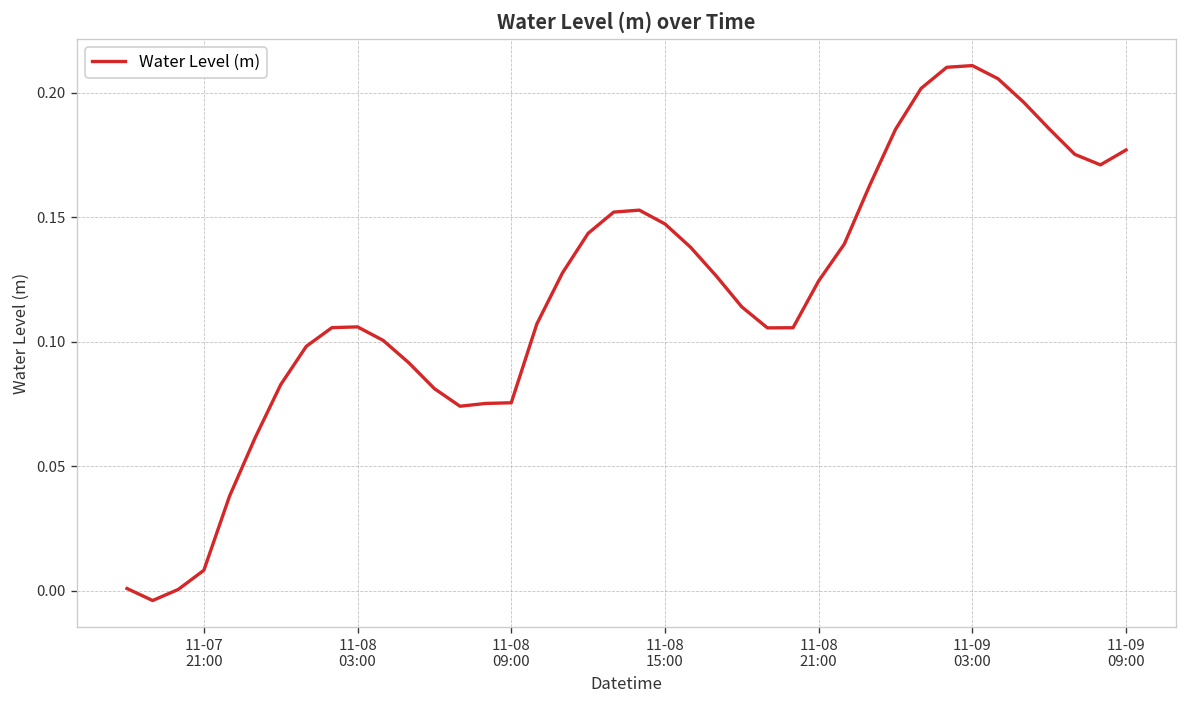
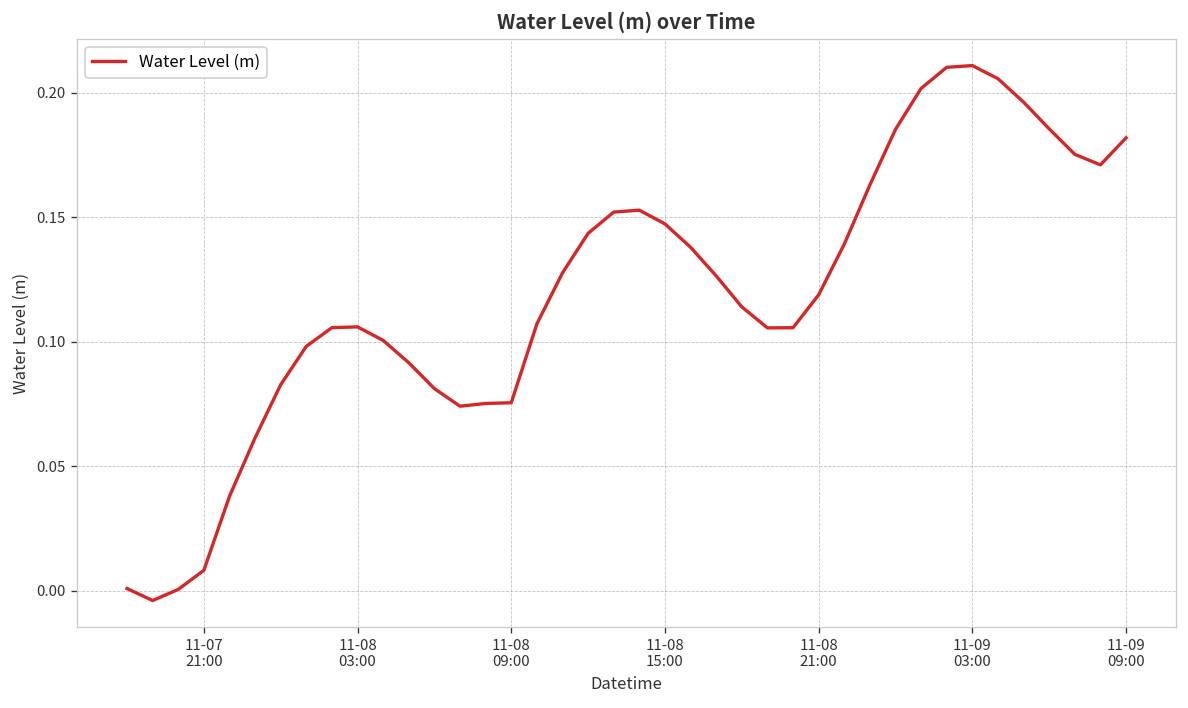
  {
    "11-07 21:00": 0.008,
    "11-08 03:00": 0.106,
    "11-08 09:00": 0.075,
    "11-08 15:00": 0.147,
-   "11-08 21:00": 0.124,
+   "11-08 21:00": 0.119,
    "11-09 03:00": 0.211,
-   "11-09 09:00": 0.177
+   "11-09 09:00": 0.182
  }
